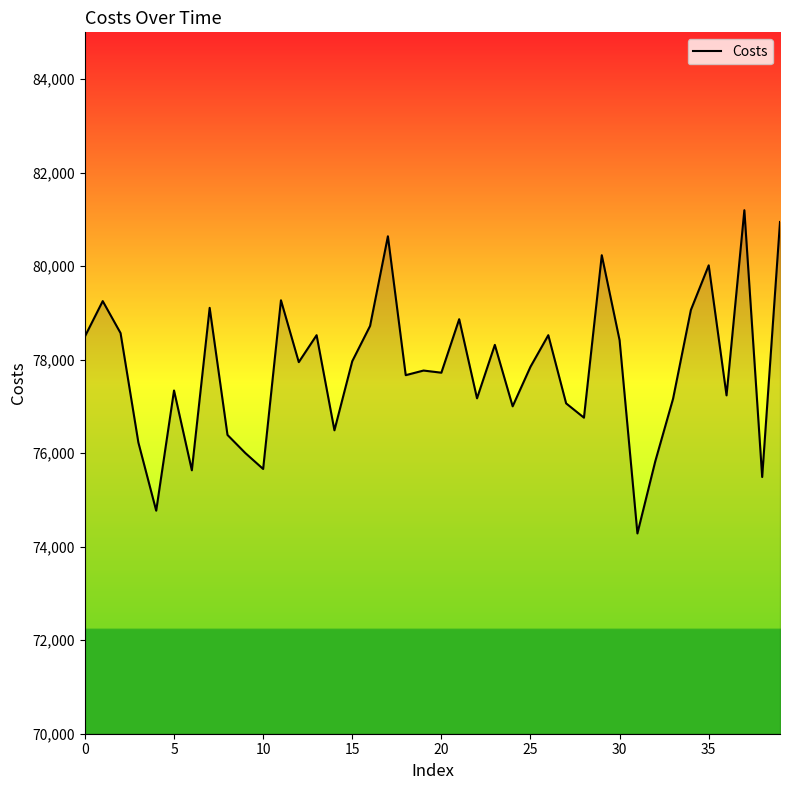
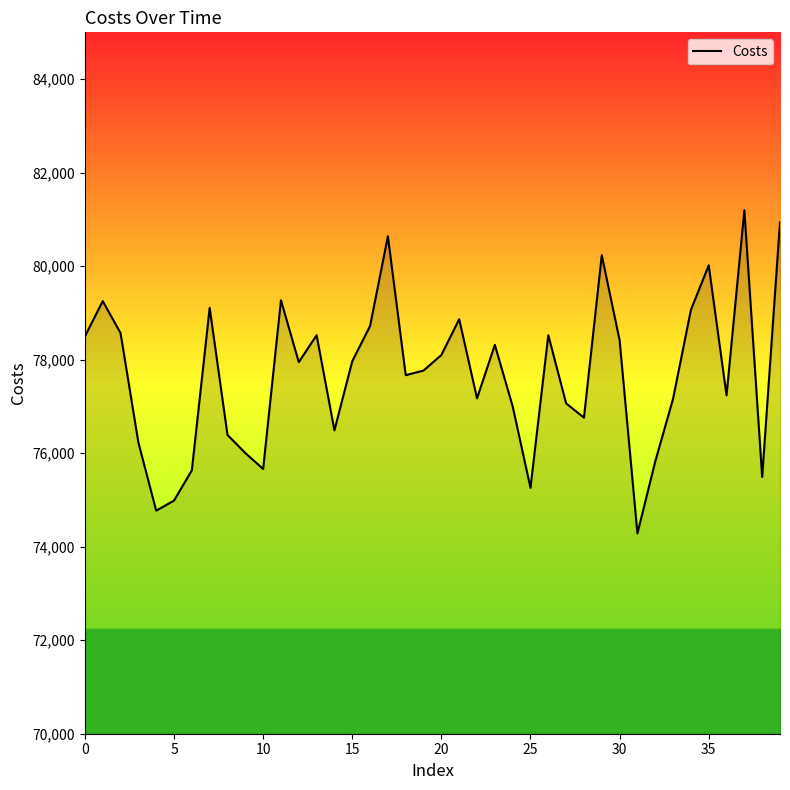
  {
    "0": "78,500",
-   "5": "77,300",
+   "5": "75,000",
    "10": "75,700",
    "15": "78,000",
-   "20": "77,700",
-   "25": "77,800",
+   "20": "78,100",
+   "25": "75,300",
    "30": "78,400",
    "35": "80,000"
  }
